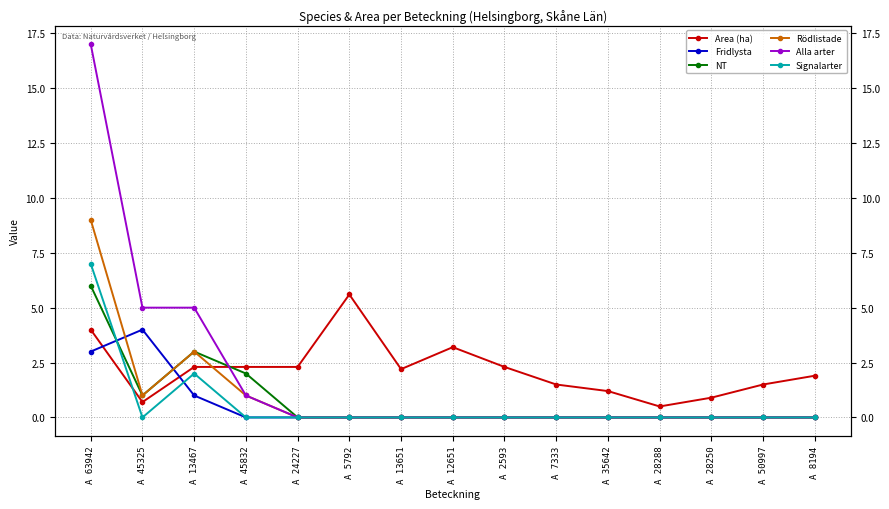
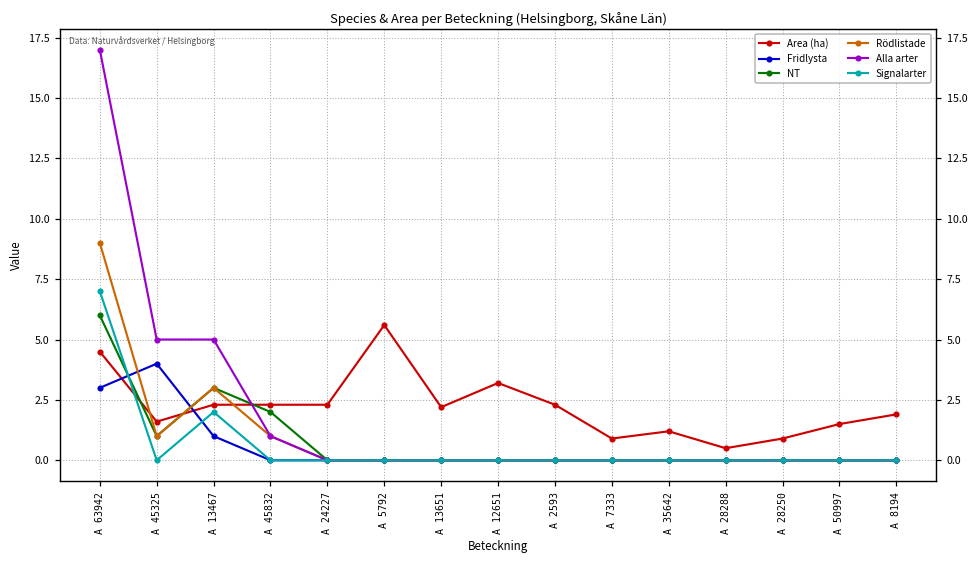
  {
    "Area (ha)": {
-     "A 63942": 4.0,
-     "A 45325": 0.7,
+     "A 63942": 4.5,
+     "A 45325": 1.6,
      "A 13467": 2.3,
      "A 45832": 2.3,
      "A 24227": 2.3,
      "A 5792": 5.6,
      "A 13651": 2.2,
      "A 12651": 3.2,
      "A 2593": 2.3,
-     "A 7333": 1.5,
+     "A 7333": 0.9,
      "A 35642": 1.2,
      "A 28288": 0.5,
      "A 28250": 0.9,
      "A 50997": 1.5,
      "A 8194": 1.9
    },
    "Fridlysta": {
      "A 63942": 3.0,
      "A 45325": 4.0,
      "A 13467": 1.0
    },
    "NT": {
      "A 63942": 6.0,
      "A 45832": 2.0
    },
    "Rödlistade": {
      "A 63942": 9.0
    },
    "Alla arter": {
      "A 63942": 17.0,
      "A 45325": 5.0,
      "A 13467": 5.0
    },
    "Signalarter": {
      "A 63942": 7.0,
      "A 45325": 0.0,
      "A 13467": 2.0
    }
  }
